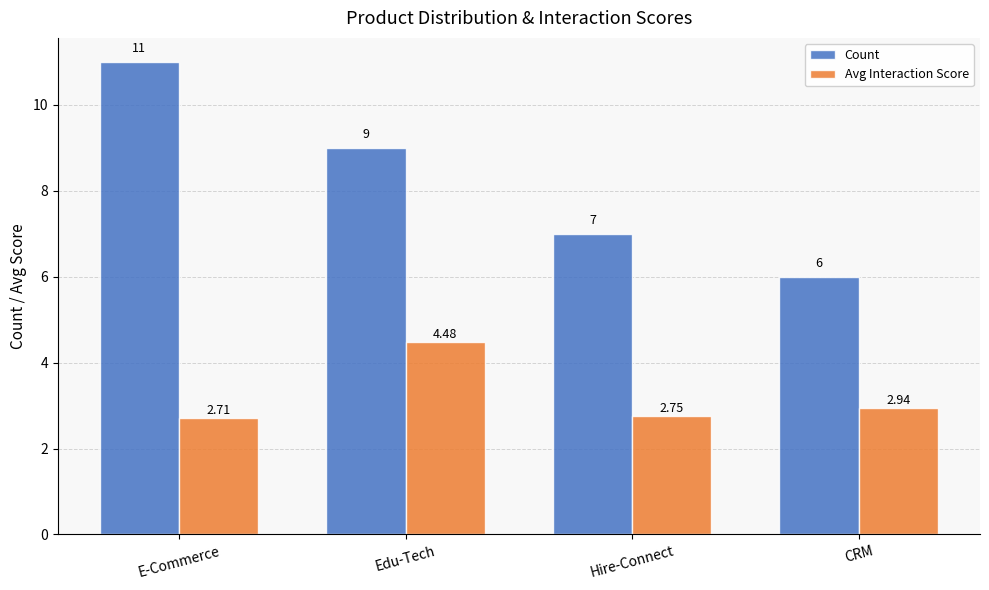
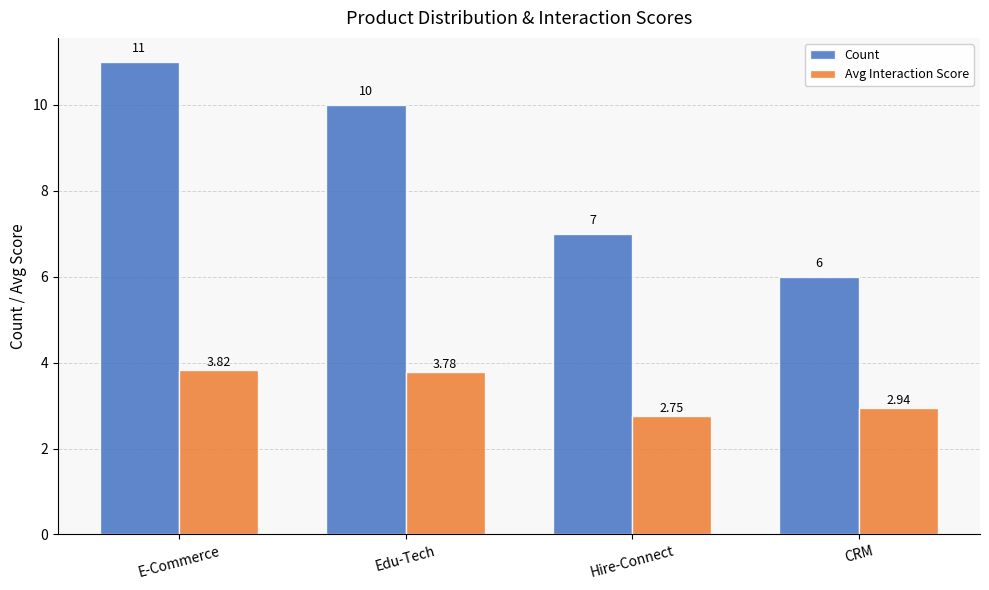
  {
    "Count": {
      "E-Commerce": 11,
-     "Edu-Tech": 9,
+     "Edu-Tech": 10,
      "Hire-Connect": 7,
      "CRM": 6
    },
    "Avg Interaction Score": {
-     "E-Commerce": 2.71,
-     "Edu-Tech": 4.48,
+     "E-Commerce": 3.82,
+     "Edu-Tech": 3.78,
      "Hire-Connect": 2.75,
      "CRM": 2.94
    }
  }
